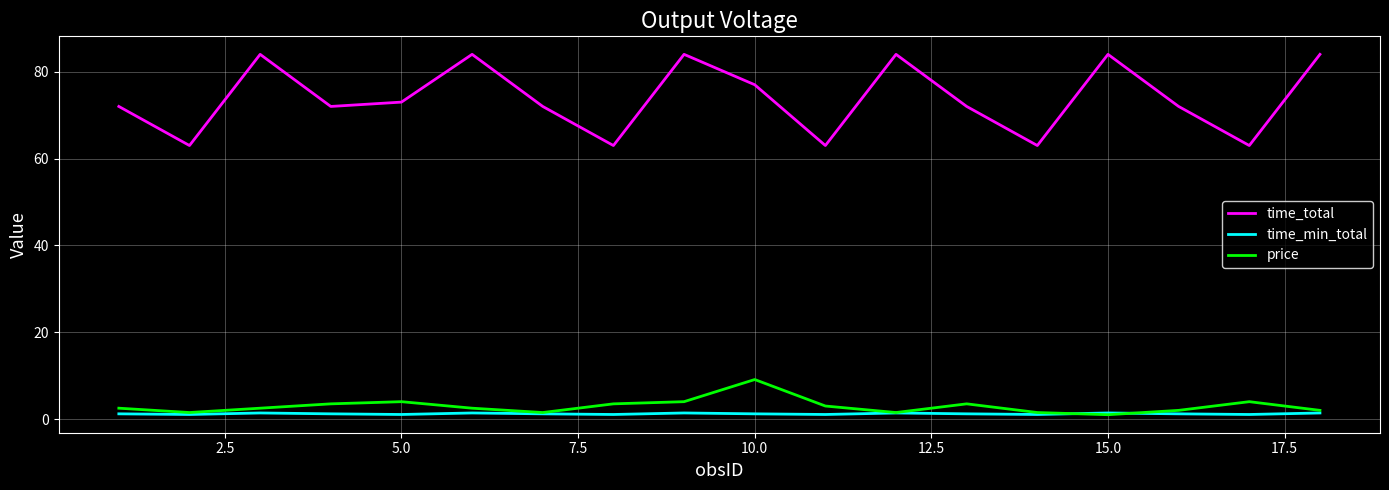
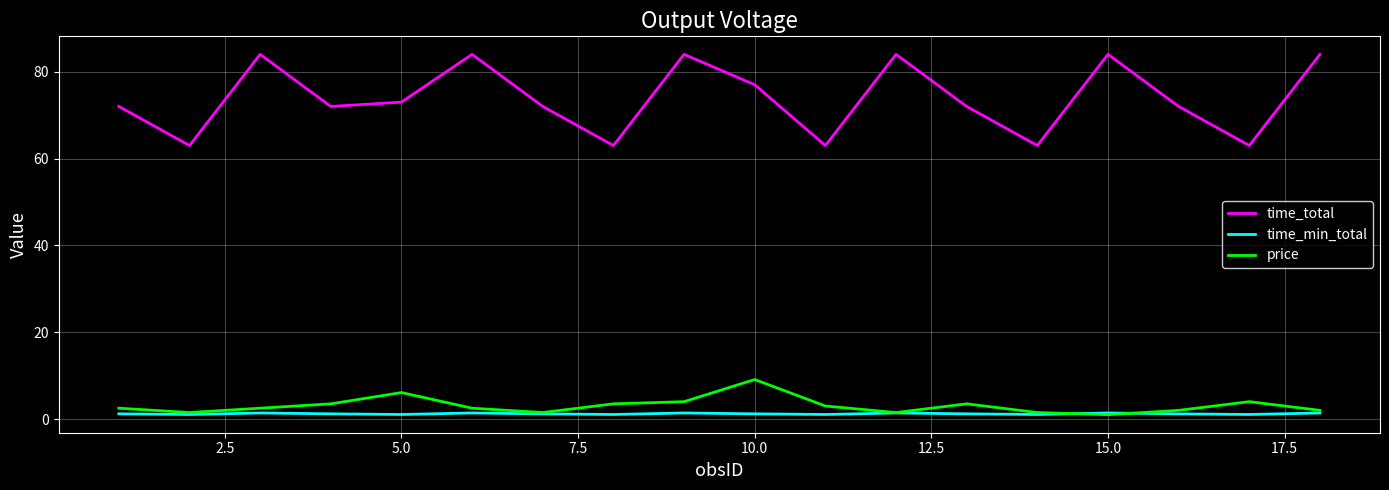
  {
    "time_total": {
      "5.0": 73,
      "10.0": 77,
      "15.0": 84
    },
    "time_min_total": {
      "5.0": 1,
      "10.0": 1
    },
    "price": {
-     "5.0": 4,
+     "5.0": 6,
      "10.0": 9
    }
  }
